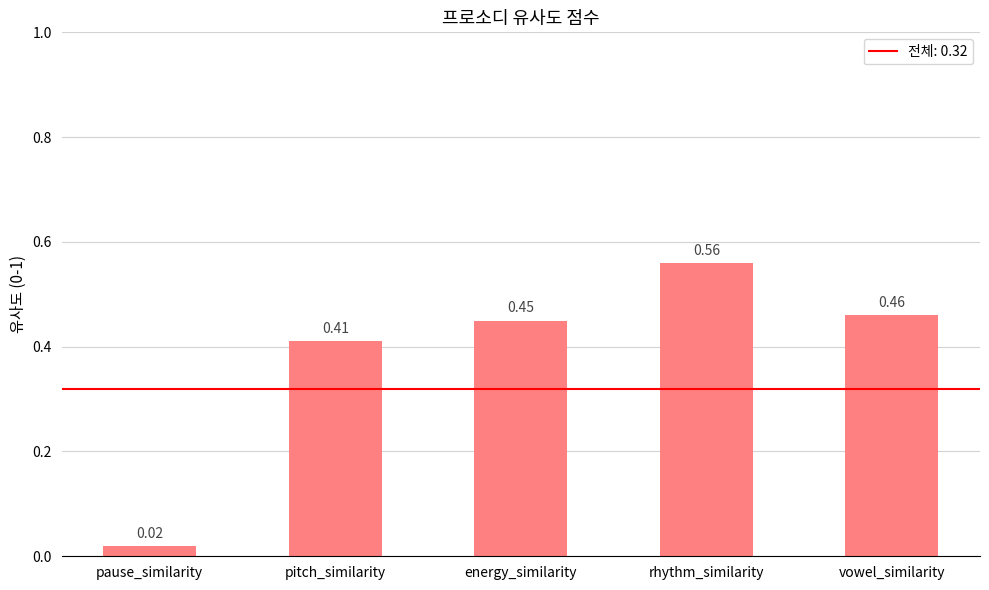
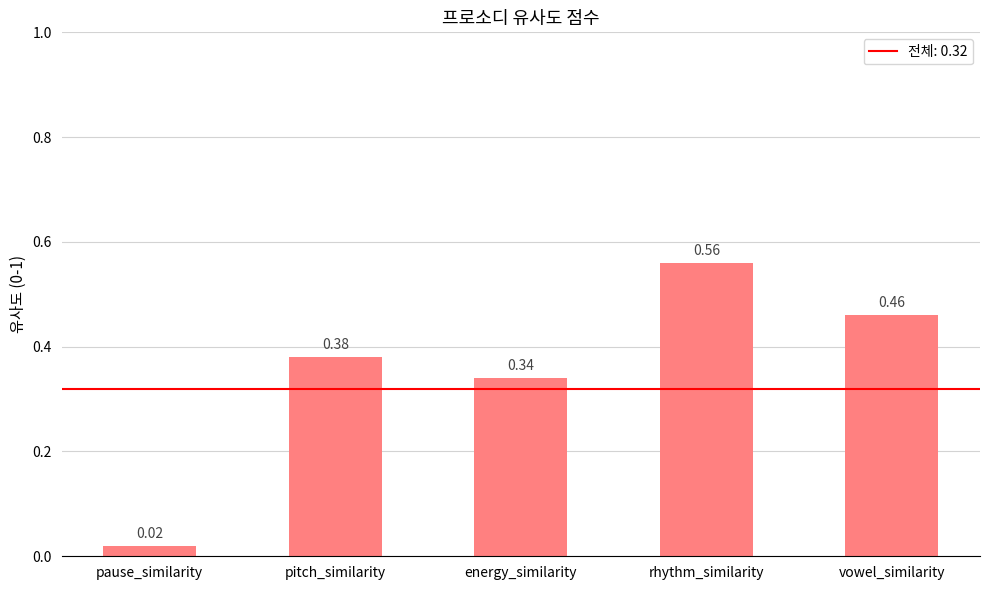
  {
    "pause_similarity": 0.02,
-   "pitch_similarity": 0.41,
-   "energy_similarity": 0.45,
+   "pitch_similarity": 0.38,
+   "energy_similarity": 0.34,
    "rhythm_similarity": 0.56,
    "vowel_similarity": 0.46
  }
